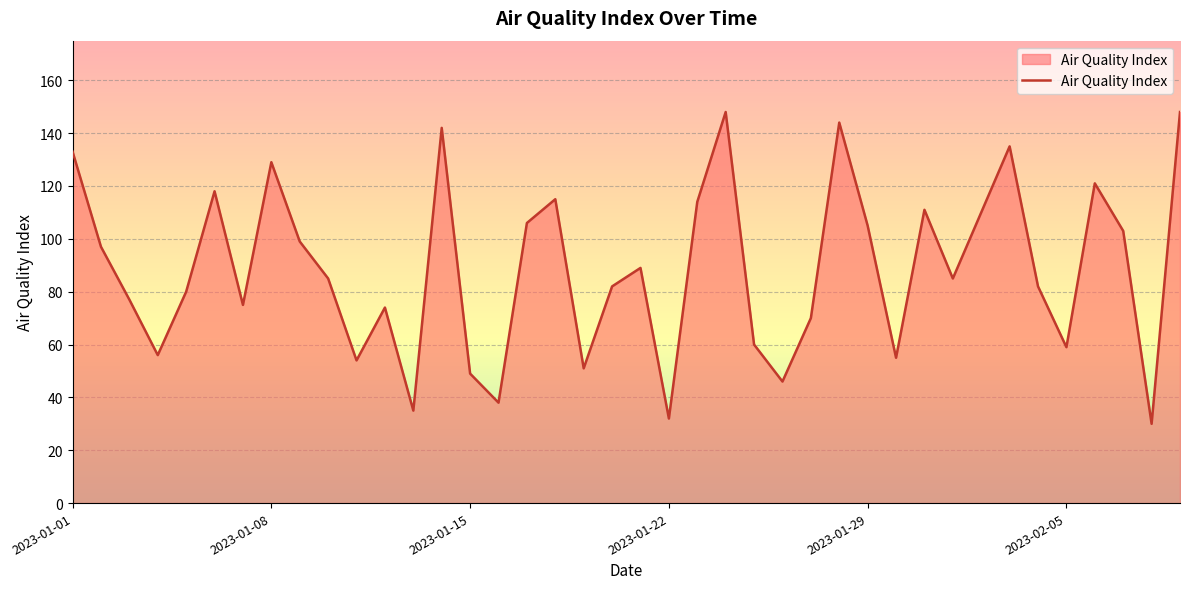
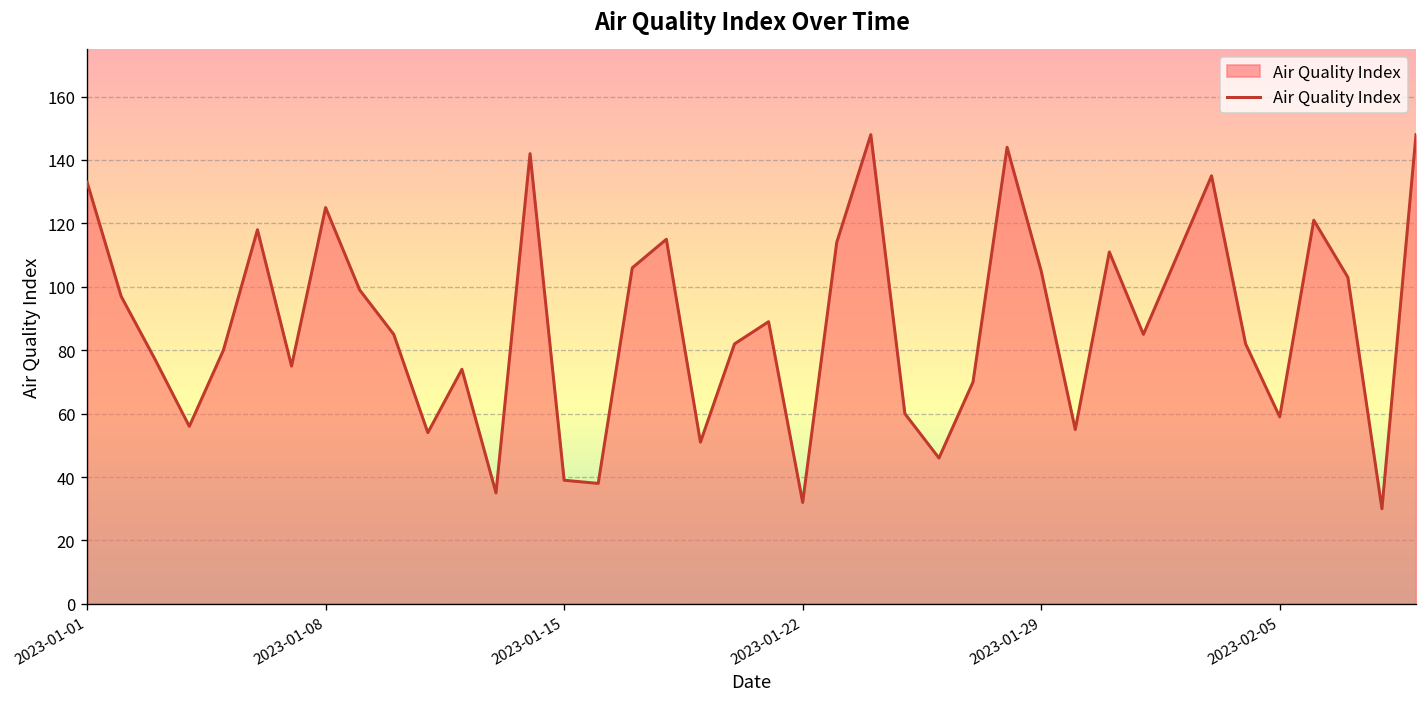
  {
    "2023-01-01": 133,
-   "2023-01-08": 129,
-   "2023-01-15": 49,
+   "2023-01-08": 125,
+   "2023-01-15": 39,
    "2023-01-22": 32,
    "2023-01-29": 105,
    "2023-02-05": 59
  }
